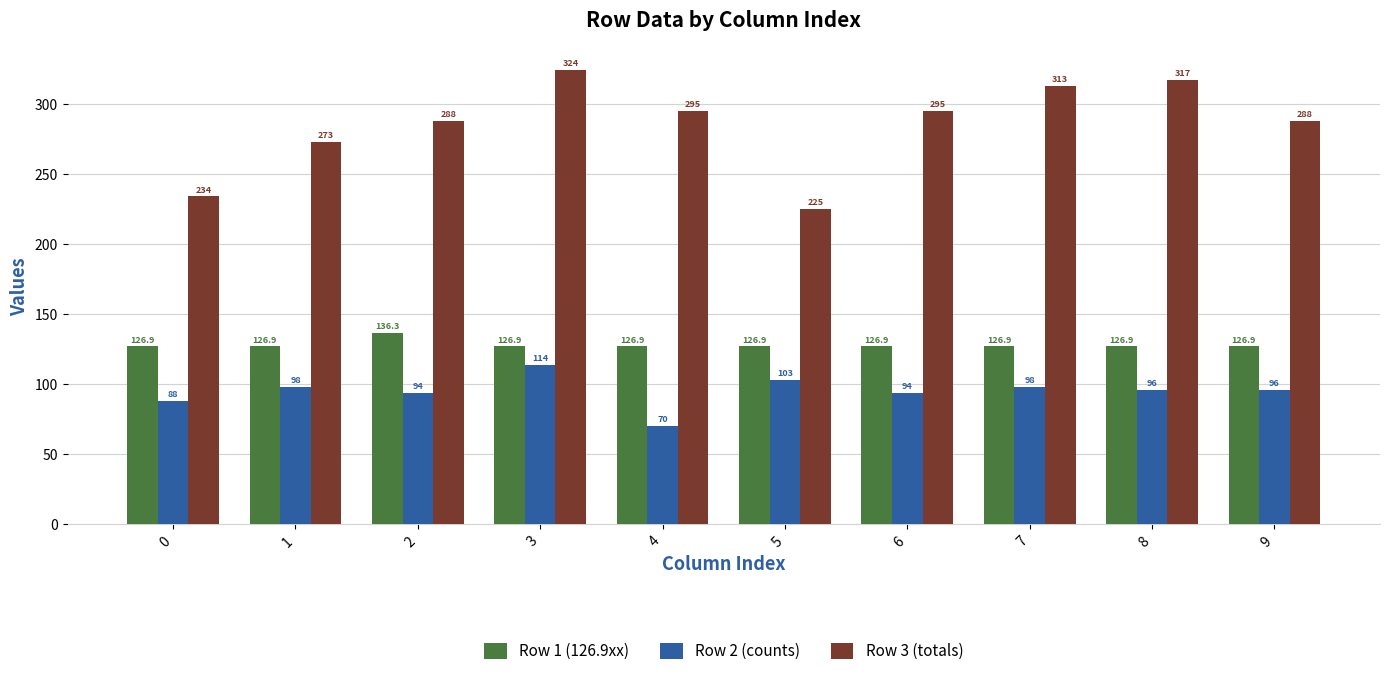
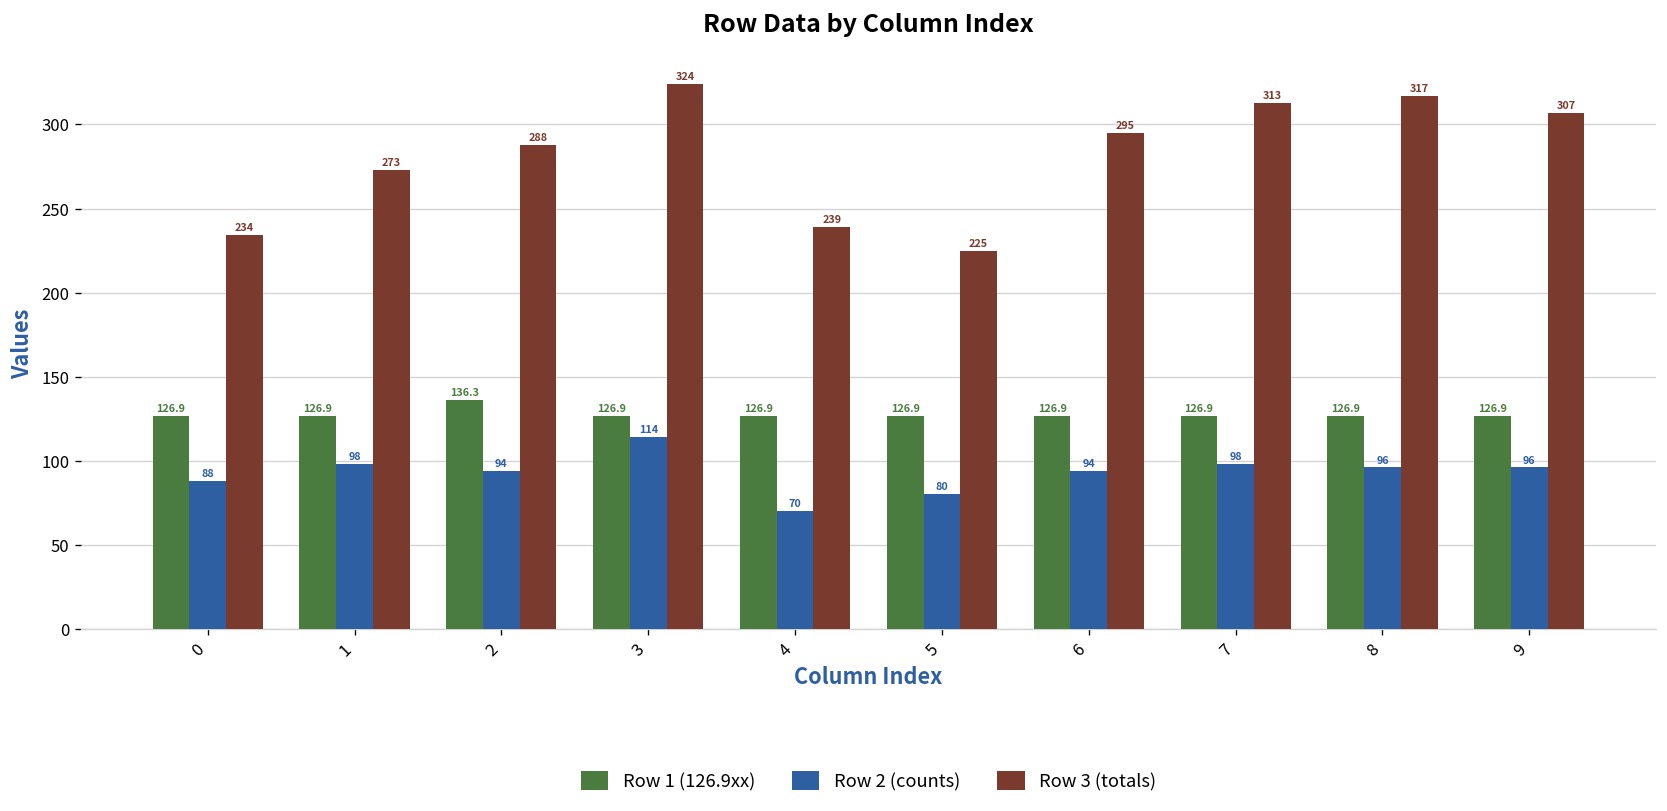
  {
    "Row 1 (126.9xx)": {
      "0": 126.9,
      "1": 126.9,
      "2": 136.3,
      "3": 126.9,
      "4": 126.9,
      "5": 126.9,
      "6": 126.9,
      "7": 126.9,
      "8": 126.9,
      "9": 126.9
    },
    "Row 2 (counts)": {
      "0": 88,
      "1": 98,
      "2": 94,
      "3": 114,
      "4": 70,
-     "5": 103,
+     "5": 80,
      "6": 94,
      "7": 98,
      "8": 96,
      "9": 96
    },
    "Row 3 (totals)": {
      "0": 234,
      "1": 273,
      "2": 288,
      "3": 324,
-     "4": 295,
+     "4": 239,
      "5": 225,
      "6": 295,
      "7": 313,
      "8": 317,
-     "9": 288
+     "9": 307
    }
  }
